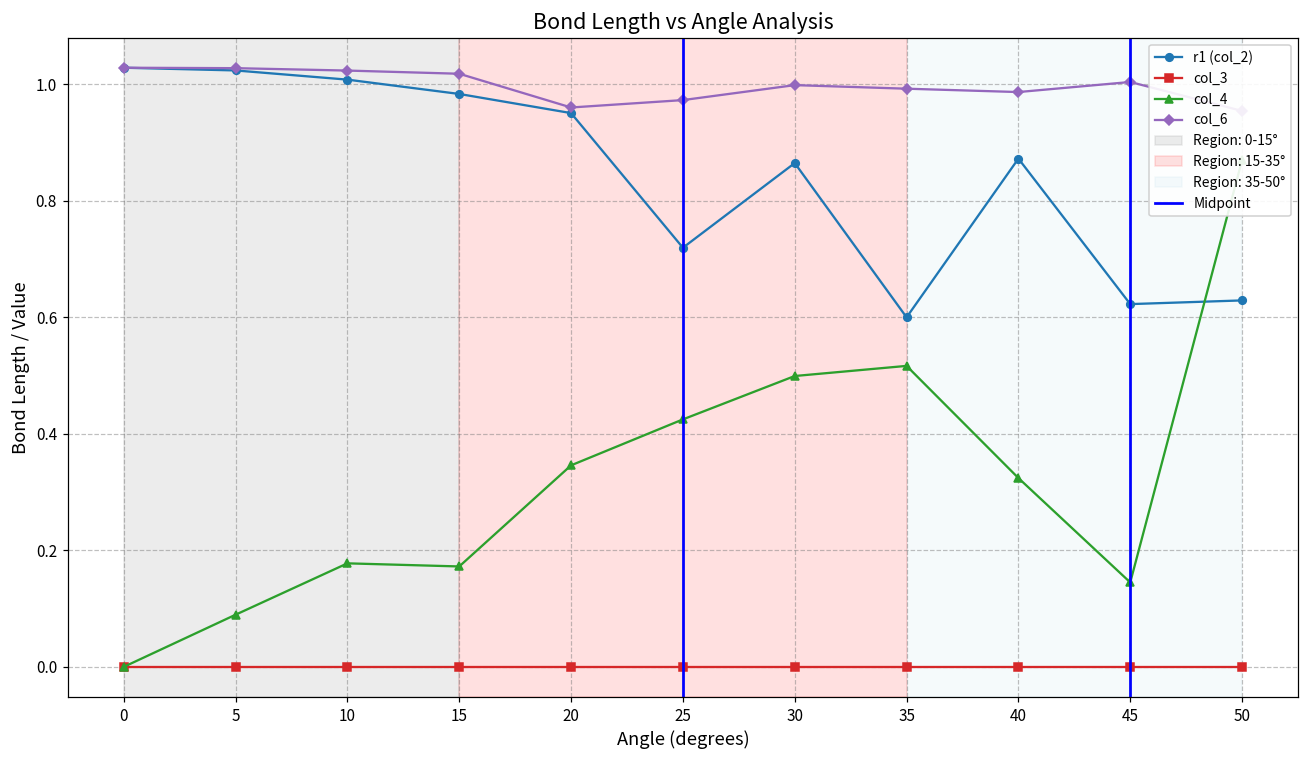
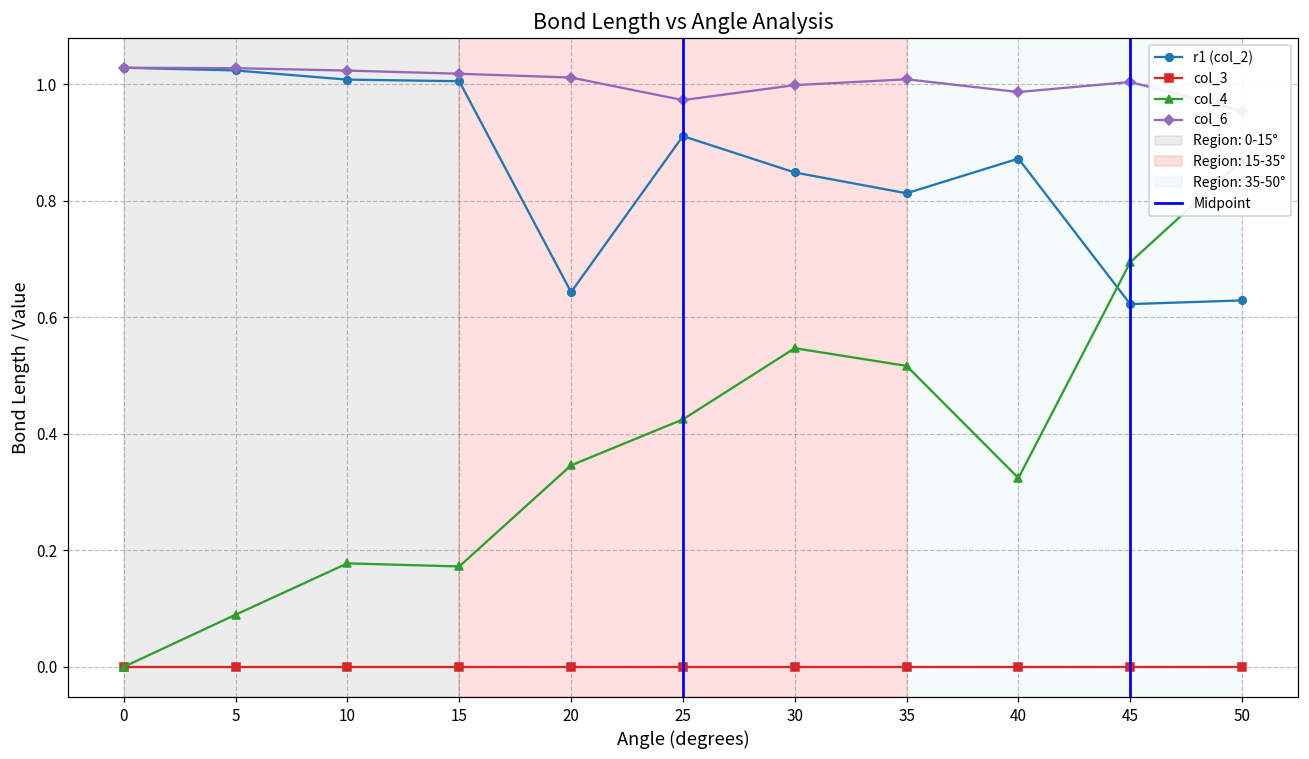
  {
    "r1 (col_2)": {
      "10": 1.01,
-     "15": 0.98,
-     "20": 0.95,
-     "25": 0.72,
-     "30": 0.86,
-     "35": 0.60,
+     "15": 1.01,
+     "20": 0.64,
+     "25": 0.91,
+     "30": 0.85,
+     "35": 0.81,
      "40": 0.87,
      "45": 0.62,
      "50": 0.63
    },
    "col_3": {
      "5": 0.00,
      "10": 0.00,
      "15": 0.00,
      "20": 0.00,
      "25": 0.00,
      "30": 0.00,
      "35": 0.00,
      "40": 0.00,
      "45": 0.00,
      "50": 0.00
    },
    "col_4": {
      "5": 0.09,
      "10": 0.18,
      "15": 0.17,
      "20": 0.35,
      "25": 0.42,
-     "30": 0.50,
+     "30": 0.55,
      "35": 0.52,
      "40": 0.32,
-     "45": 0.15
+     "45": 0.69
    },
    "col_6": {
      "10": 1.02,
      "15": 1.02,
-     "20": 0.96,
+     "20": 1.01,
      "25": 0.97,
      "30": 1.00,
-     "35": 0.99,
+     "35": 1.01,
      "40": 0.99,
      "45": 1.00
    }
  }
